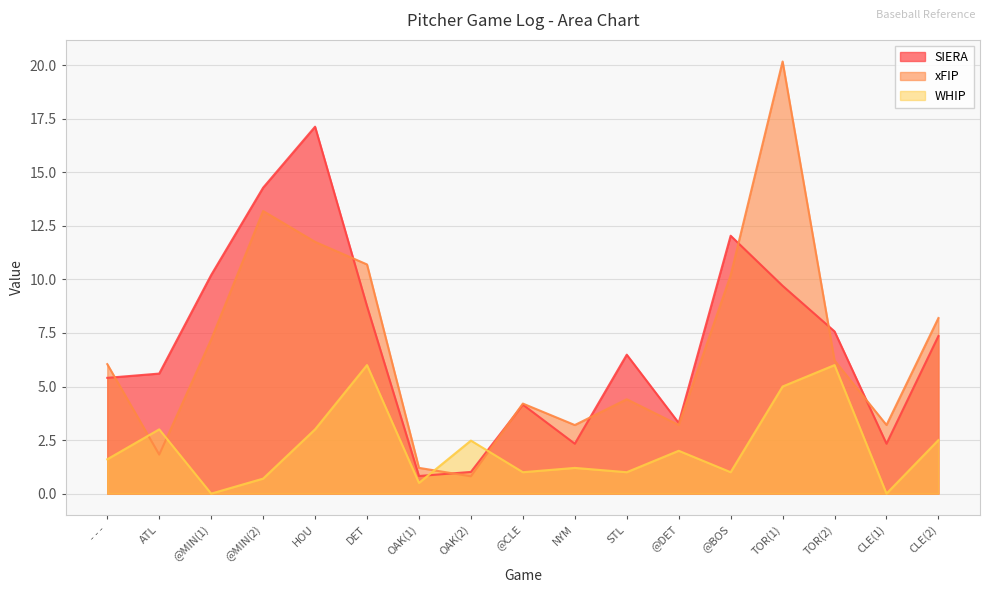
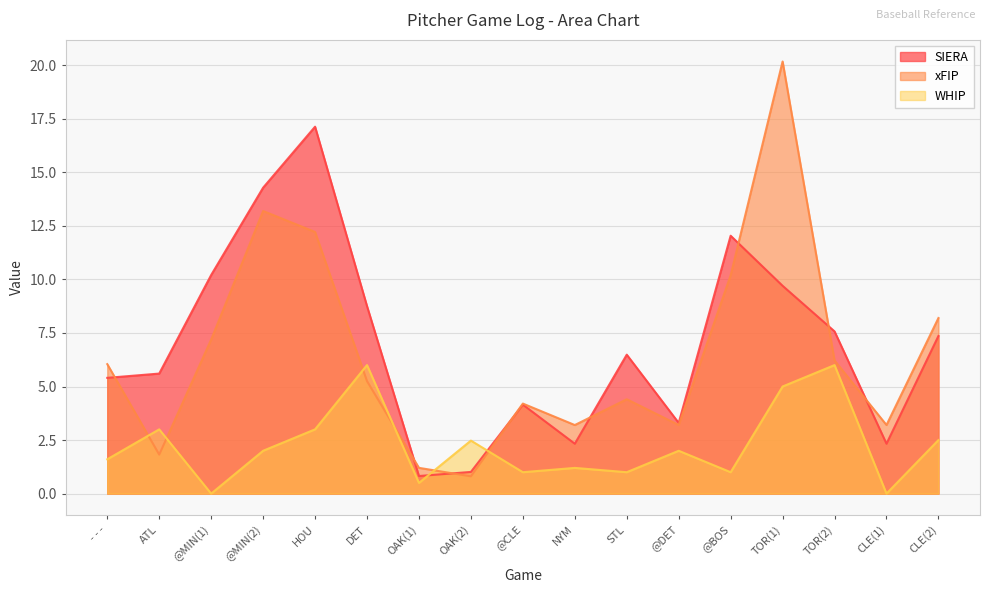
  {
    "SIERA": {
      "- - -": 5.4,
      "ATL": 5.6,
      "@MIN(1)": 10.2,
      "@MIN(2)": 14.3,
      "HOU": 17.1,
      "DET": 8.8,
      "OAK(1)": 0.8,
      "OAK(2)": 1.0,
      "NYM": 2.3,
      "STL": 6.5,
      "@BOS": 12.0,
      "TOR(1)": 9.7,
      "TOR(2)": 7.6,
      "CLE(1)": 2.3,
      "CLE(2)": 7.4
    },
    "xFIP": {
      "- - -": 6.0,
      "ATL": 1.8,
      "@MIN(1)": 7.2,
      "@MIN(2)": 13.2,
-     "HOU": 11.8,
-     "DET": 10.7,
+     "HOU": 12.2,
+     "DET": 5.3,
      "OAK(1)": 1.2,
      "OAK(2)": 0.8,
      "NYM": 3.2,
      "STL": 4.4,
      "@BOS": 10.2,
      "TOR(1)": 20.2,
      "TOR(2)": 6.2,
      "CLE(1)": 3.2,
      "CLE(2)": 8.2
    },
    "WHIP": {
      "- - -": 1.6,
      "ATL": 3.0,
      "@MIN(1)": 0.0,
-     "@MIN(2)": 0.7,
+     "@MIN(2)": 2.0,
      "HOU": 3.0,
      "DET": 6.0,
      "OAK(1)": 0.5,
      "OAK(2)": 2.5,
      "@CLE": 1.0,
      "NYM": 1.2,
      "STL": 1.0,
      "@DET": 2.0,
      "@BOS": 1.0,
      "TOR(1)": 5.0,
      "TOR(2)": 6.0,
      "CLE(1)": 0.0,
      "CLE(2)": 2.5
    }
  }
